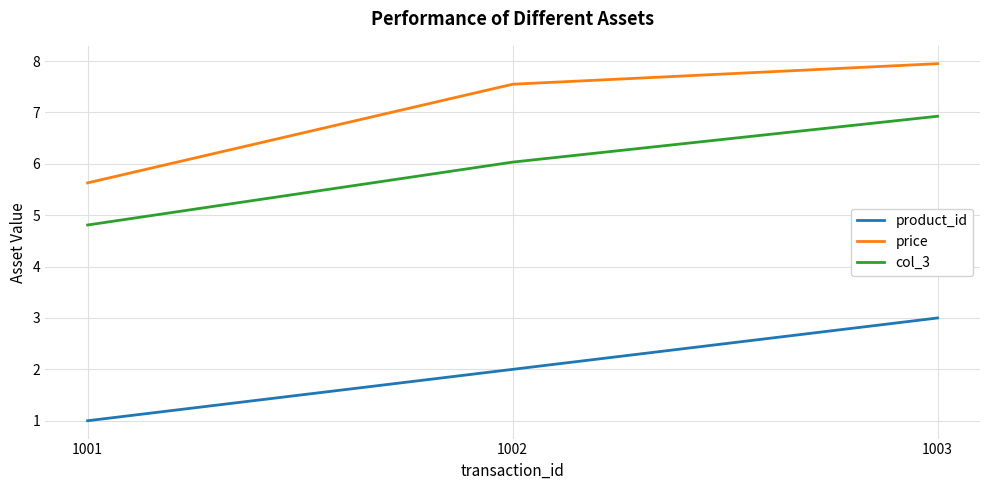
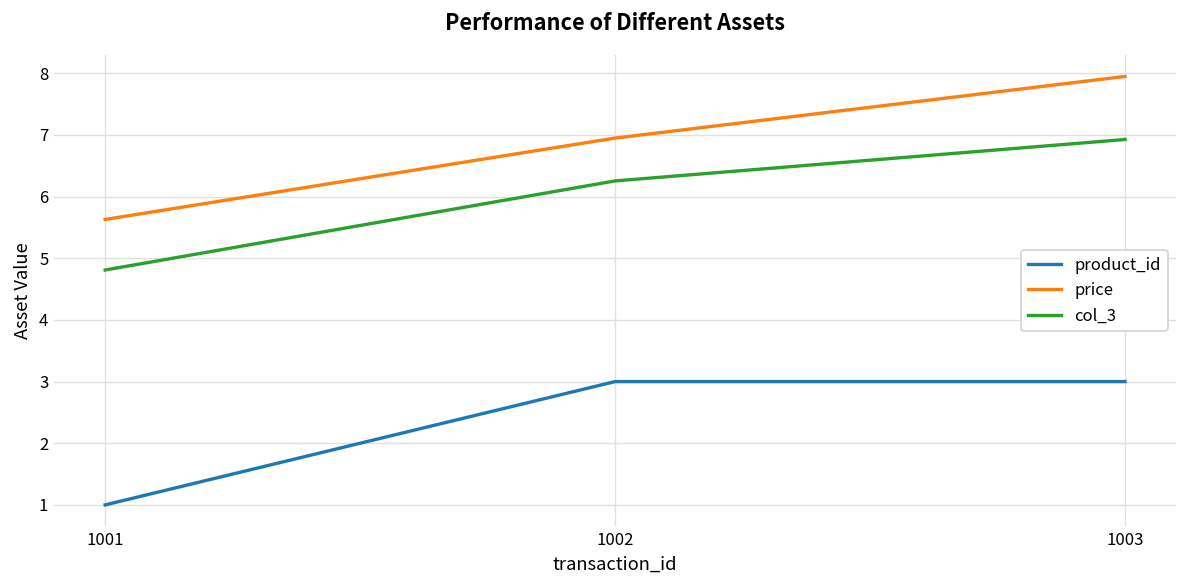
  {
    "product_id": {
      "1001": 1,
-     "1002": 2,
+     "1002": 3,
      "1003": 3
    },
    "price": {
      "1001": 5.6,
-     "1002": 7.6,
+     "1002": 7.0,
      "1003": 8.0
    },
    "col_3": {
      "1001": 4.8,
-     "1002": 6.0,
+     "1002": 6.3,
      "1003": 6.9
    }
  }
